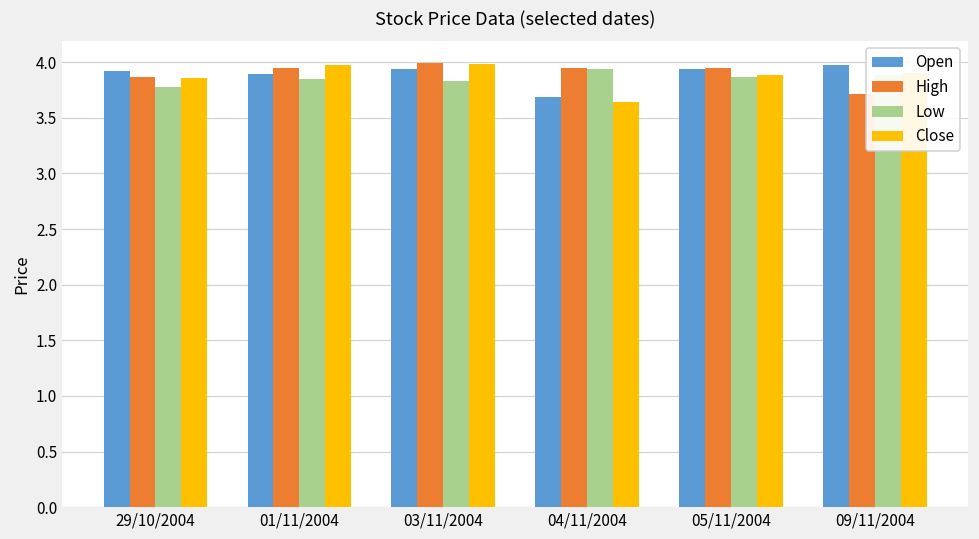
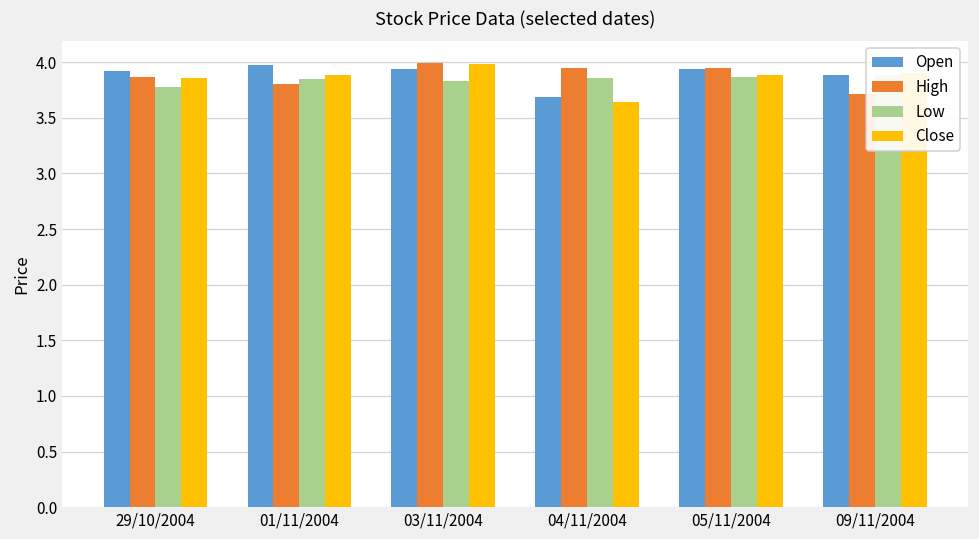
  {
    "Open": {
      "29/10/2004": 3.92,
-     "01/11/2004": 3.90,
+     "01/11/2004": 3.98,
      "03/11/2004": 3.93,
      "04/11/2004": 3.68,
      "05/11/2004": 3.94,
-     "09/11/2004": 3.98
+     "09/11/2004": 3.89
    },
    "High": {
      "29/10/2004": 3.87,
-     "01/11/2004": 3.94,
+     "01/11/2004": 3.80,
      "03/11/2004": 3.99,
      "04/11/2004": 3.94,
      "05/11/2004": 3.94,
      "09/11/2004": 3.72
    },
    "Low": {
      "29/10/2004": 3.78,
      "01/11/2004": 3.85,
      "03/11/2004": 3.83,
-     "04/11/2004": 3.94,
+     "04/11/2004": 3.86,
      "05/11/2004": 3.87
    },
    "Close": {
      "29/10/2004": 3.86,
-     "01/11/2004": 3.98,
+     "01/11/2004": 3.89,
      "03/11/2004": 3.98,
      "04/11/2004": 3.64,
      "05/11/2004": 3.89
    }
  }
